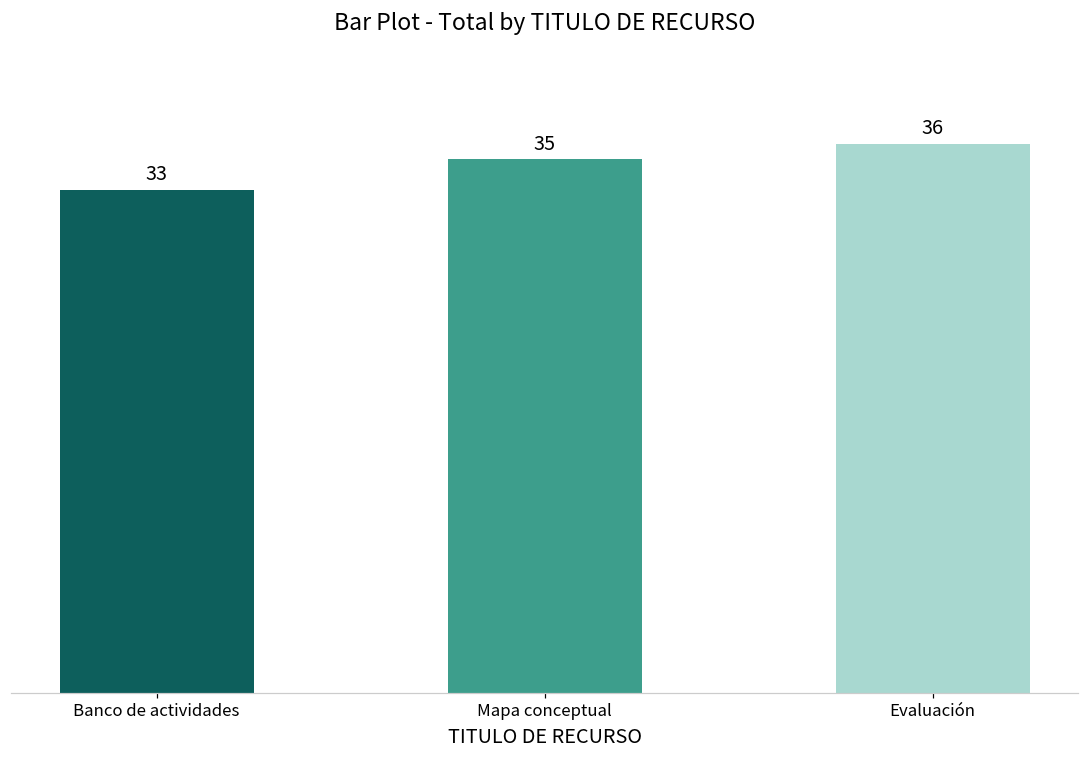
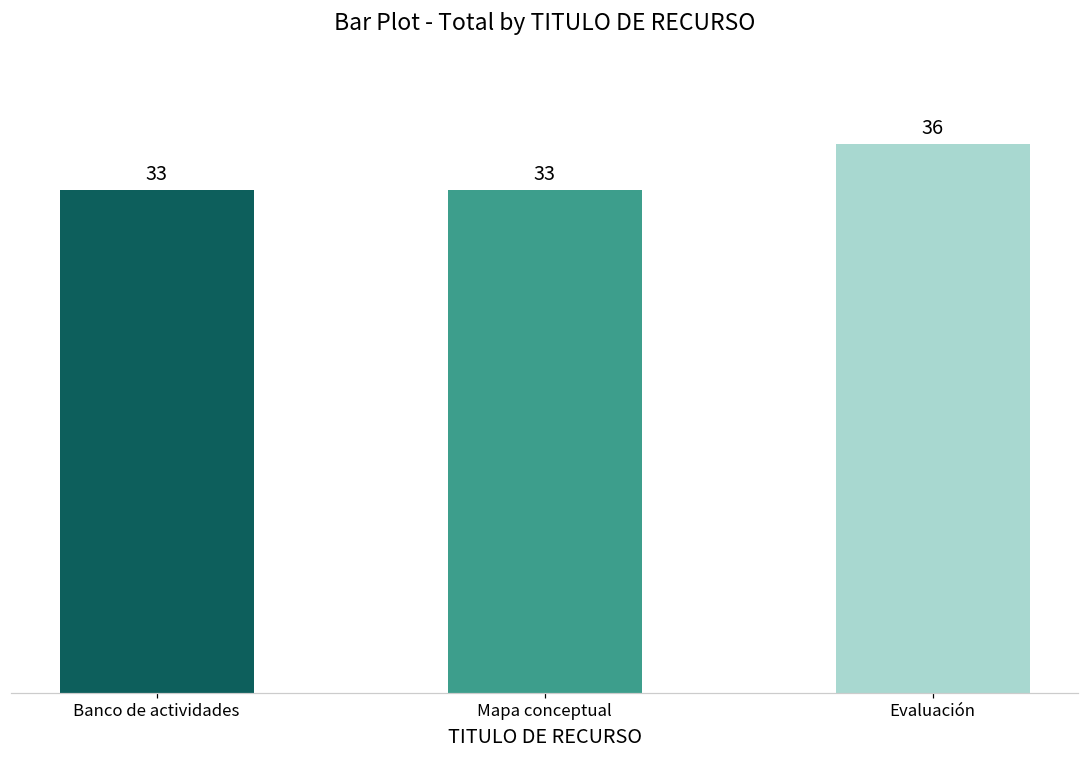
  {
    "Banco de actividades": 33,
-   "Mapa conceptual": 35,
+   "Mapa conceptual": 33,
    "Evaluación": 36
  }
